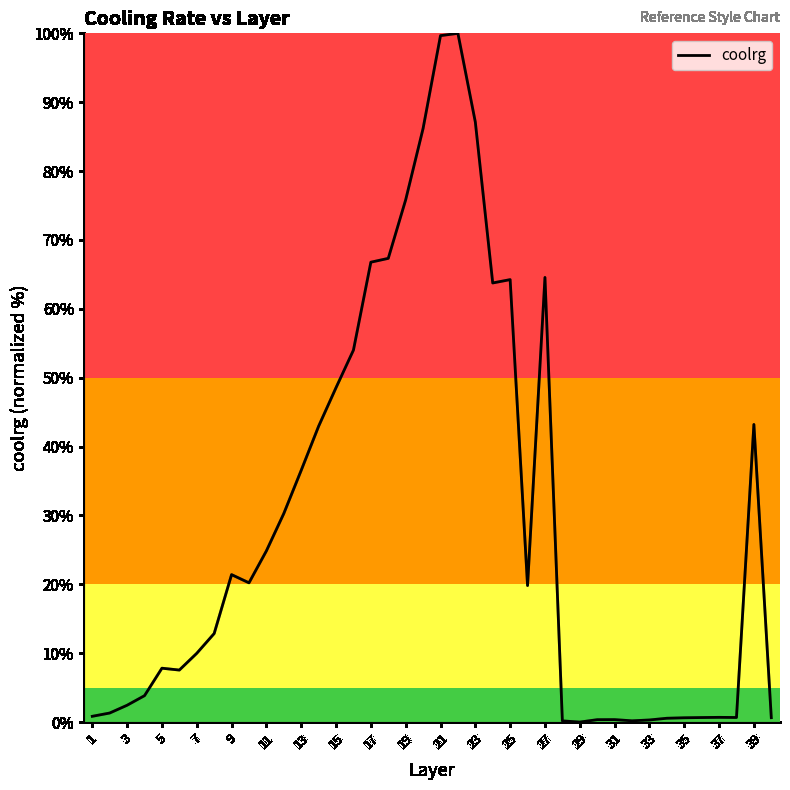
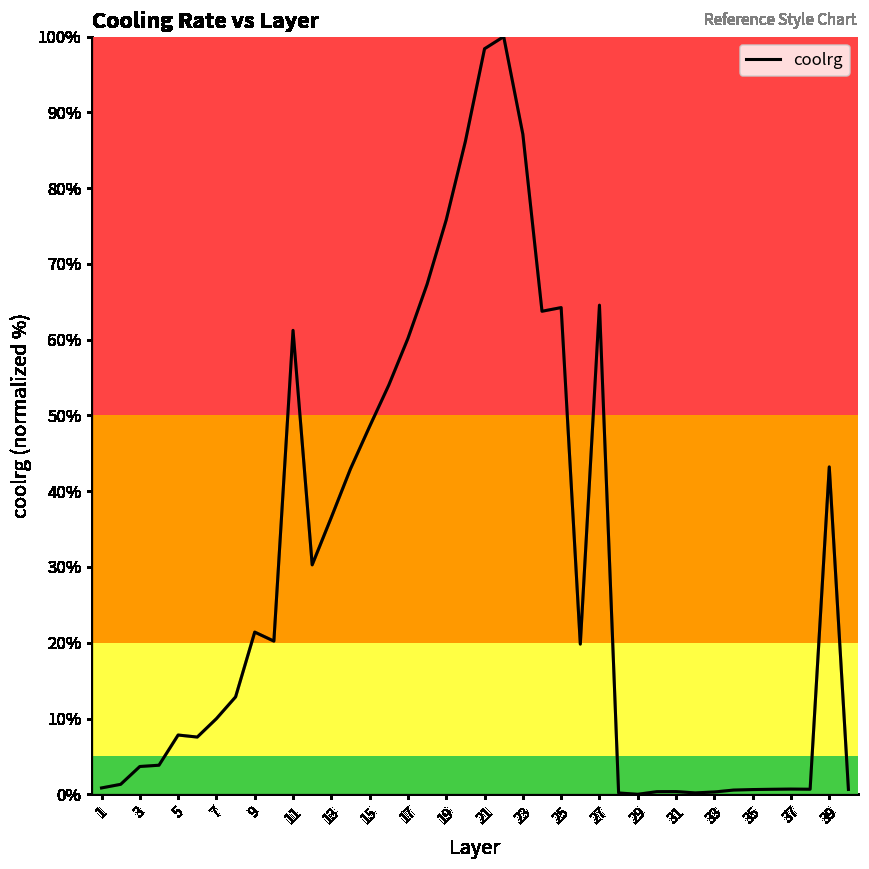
  {
    "1": "1%",
-   "3": "2%",
+   "3": "4%",
    "5": "8%",
    "7": "10%",
    "9": "21%",
-   "11": "25%",
+   "11": "61%",
    "13": "37%",
    "15": "49%",
-   "17": "67%",
+   "17": "60%",
    "19": "76%",
-   "21": "100%",
+   "21": "98%",
    "23": "87%",
    "25": "64%",
    "27": "65%",
    "29": "0%",
    "31": "0%",
    "33": "0%",
    "35": "1%",
    "37": "1%",
    "39": "43%"
  }
